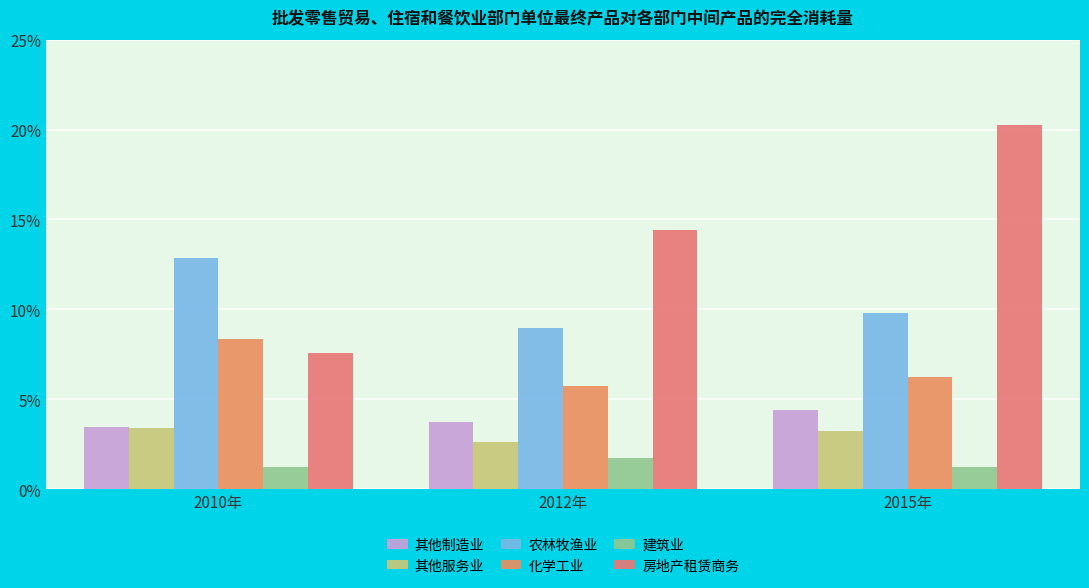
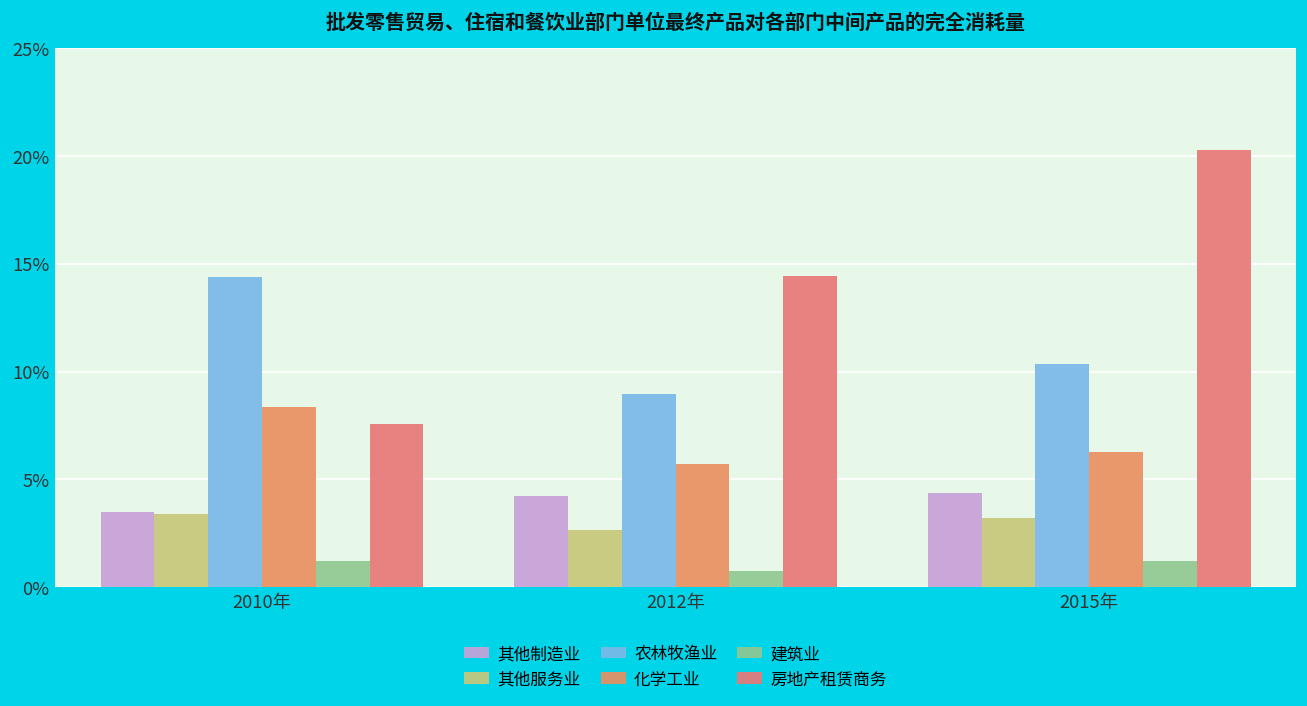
  {
    "其他制造业": {
      "2010年": "3.5%",
-     "2012年": "3.7%",
+     "2012年": "4.3%",
      "2015年": "4.4%"
    },
    "其他服务业": {
      "2010年": "3.4%",
      "2012年": "2.6%",
      "2015年": "3.2%"
    },
    "农林牧渔业": {
-     "2010年": "12.9%",
+     "2010年": "14.4%",
      "2012年": "8.9%",
-     "2015年": "9.8%"
+     "2015年": "10.4%"
    },
    "建筑业": {
      "2010年": "1.2%",
-     "2012年": "1.7%",
+     "2012年": "0.7%",
      "2015年": "1.2%"
    }
  }
